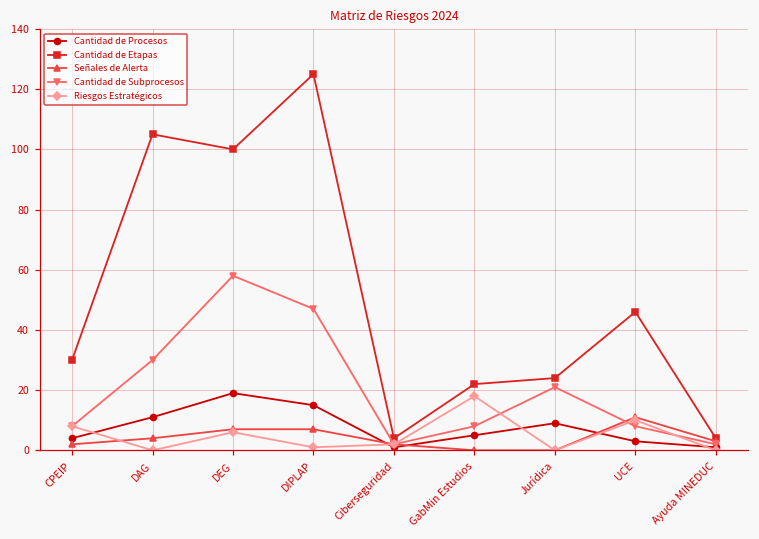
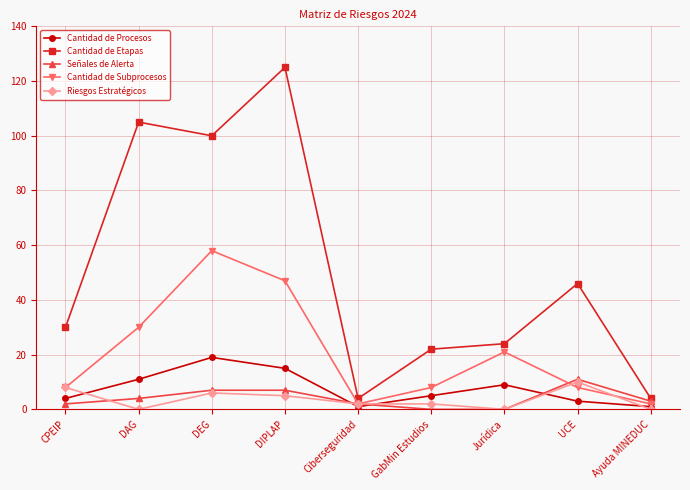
  {
    "Riesgos Estratégicos": {
      "DAG": 0,
      "DEG": 6,
-     "DIPLAP": 1,
-     "GabMin Estudios": 18,
+     "DIPLAP": 5,
+     "GabMin Estudios": 2,
      "UCE": 10,
      "Ayuda MINEDUC": 0
    }
  }
